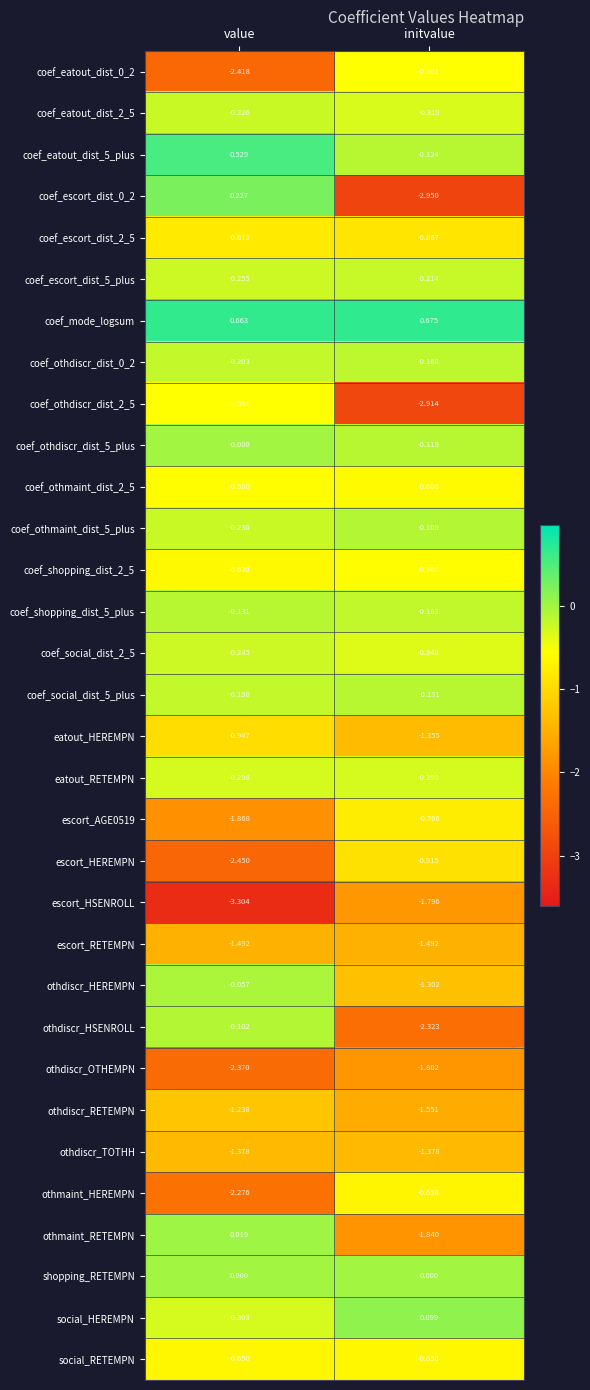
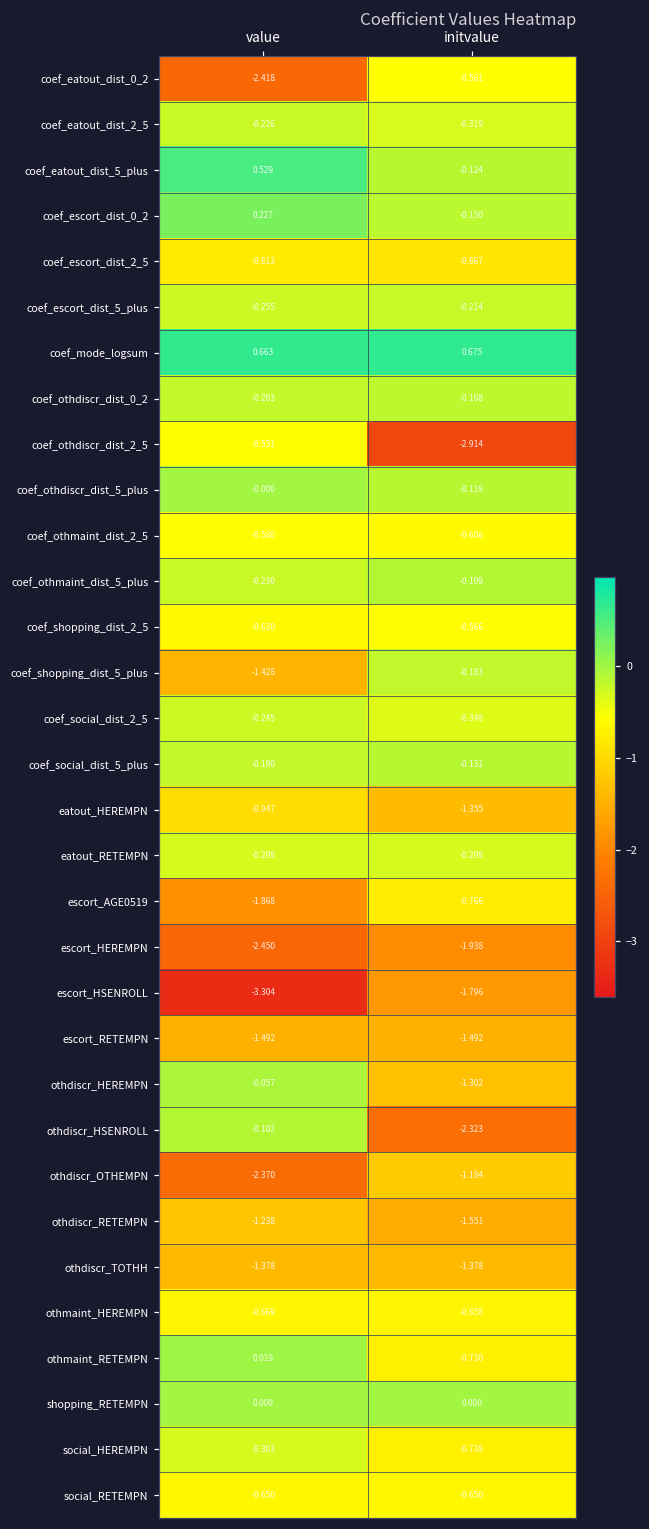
  {
    "coef_eatout_dist_0_2": {
      "value": -2.418,
      "initvalue": -0.561
    },
    "coef_eatout_dist_2_5": {
      "value": -0.226,
      "initvalue": -0.319
    },
    "coef_eatout_dist_5_plus": {
      "value": 0.529,
      "initvalue": -0.124
    },
    "coef_escort_dist_0_2": {
      "value": 0.227,
-     "initvalue": -2.950
+     "initvalue": -0.150
    },
    "coef_escort_dist_2_5": {
      "value": -0.813,
      "initvalue": -0.867
    },
    "coef_escort_dist_5_plus": {
      "value": -0.255,
      "initvalue": -0.214
    },
    "coef_mode_logsum": {
      "value": 0.663,
      "initvalue": 0.675
    },
    "coef_othdiscr_dist_0_2": {
      "value": -0.203,
      "initvalue": -0.168
    },
    "coef_othdiscr_dist_2_5": {
      "value": -0.551,
      "initvalue": -2.914
    },
    "coef_othdiscr_dist_5_plus": {
      "value": -0.000,
      "initvalue": -0.119
    },
    "coef_othmaint_dist_2_5": {
      "value": -0.580,
      "initvalue": -0.606
    },
    "coef_othmaint_dist_5_plus": {
      "value": -0.230,
      "initvalue": -0.109
    },
    "coef_shopping_dist_2_5": {
      "value": -0.630,
      "initvalue": -0.566
    },
    "coef_shopping_dist_5_plus": {
-     "value": -0.131,
+     "value": -1.428,
      "initvalue": -0.183
    },
    "coef_social_dist_2_5": {
      "value": -0.245,
      "initvalue": -0.348
    },
    "coef_social_dist_5_plus": {
      "value": -0.190,
      "initvalue": -0.131
    },
    "eatout_HEREMPN": {
      "value": -0.947,
      "initvalue": -1.355
    },
    "eatout_RETEMPN": {
      "value": -0.298,
      "initvalue": -0.298
    },
    "escort_AGE0519": {
      "value": -1.868,
      "initvalue": -0.766
    },
    "escort_HEREMPN": {
      "value": -2.450,
-     "initvalue": -0.915
+     "initvalue": -1.938
    },
    "escort_HSENROLL": {
      "value": -3.304,
      "initvalue": -1.796
    },
    "escort_RETEMPN": {
      "value": -1.492,
      "initvalue": -1.492
    },
    "othdiscr_HEREMPN": {
      "value": -0.057,
      "initvalue": -1.302
    },
    "othdiscr_HSENROLL": {
      "value": -0.102,
      "initvalue": -2.323
    },
    "othdiscr_OTHEMPN": {
      "value": -2.370,
-     "initvalue": -1.802
+     "initvalue": -1.184
    },
    "othdiscr_RETEMPN": {
      "value": -1.238,
      "initvalue": -1.551
    },
    "othdiscr_TOTHH": {
      "value": -1.378,
      "initvalue": -1.378
    },
    "othmaint_HEREMPN": {
-     "value": -2.276,
+     "value": -0.669,
      "initvalue": -0.658
    },
    "othmaint_RETEMPN": {
      "value": 0.019,
-     "initvalue": -1.840
+     "initvalue": -0.730
    },
    "shopping_RETEMPN": {
      "value": 0.000,
      "initvalue": 0.000
    },
    "social_HEREMPN": {
      "value": -0.303,
-     "initvalue": 0.099
+     "initvalue": -0.738
    },
    "social_RETEMPN": {
      "value": -0.650,
      "initvalue": -0.650
    }
  }
